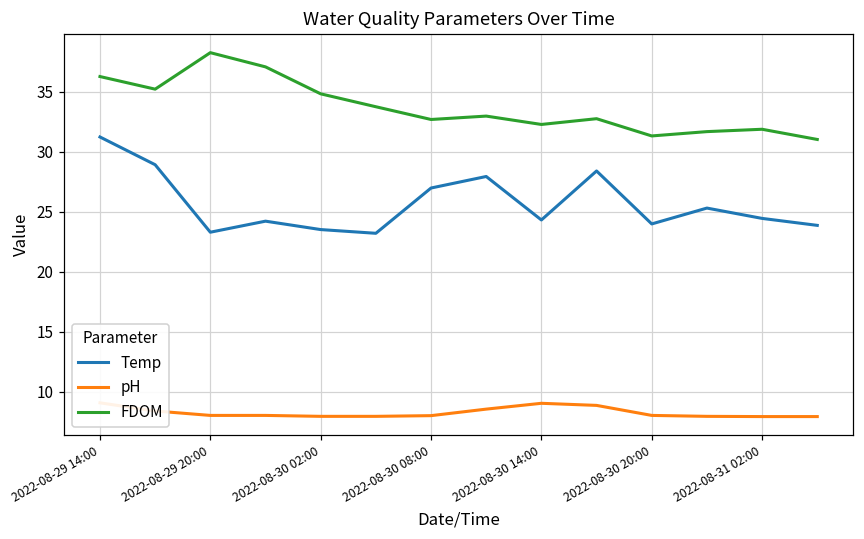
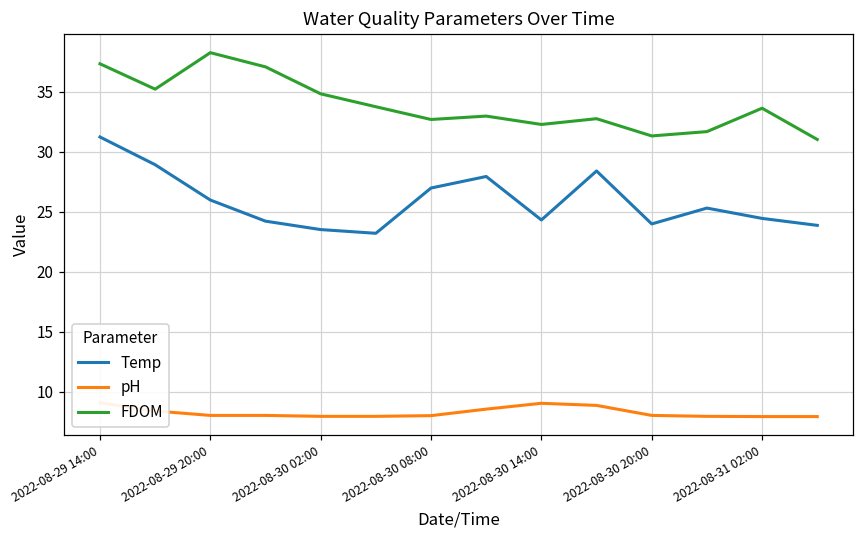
  {
    "Temp": {
      "2022-08-29 14:00": 31.2,
-     "2022-08-29 20:00": 23.3,
+     "2022-08-29 20:00": 26.0,
      "2022-08-30 02:00": 23.5,
      "2022-08-30 08:00": 27.0,
      "2022-08-30 14:00": 24.3,
      "2022-08-30 20:00": 24.0,
      "2022-08-31 02:00": 24.5
    },
    "pH": {
      "2022-08-29 20:00": 8.0,
      "2022-08-30 02:00": 8.0,
      "2022-08-30 08:00": 8.0,
      "2022-08-30 14:00": 9.1,
      "2022-08-30 20:00": 8.0,
      "2022-08-31 02:00": 7.9
    },
    "FDOM": {
-     "2022-08-29 14:00": 36.3,
+     "2022-08-29 14:00": 37.3,
      "2022-08-29 20:00": 38.3,
      "2022-08-30 02:00": 34.8,
      "2022-08-30 08:00": 32.7,
      "2022-08-30 14:00": 32.3,
      "2022-08-30 20:00": 31.3,
-     "2022-08-31 02:00": 31.9
+     "2022-08-31 02:00": 33.6
    }
  }
